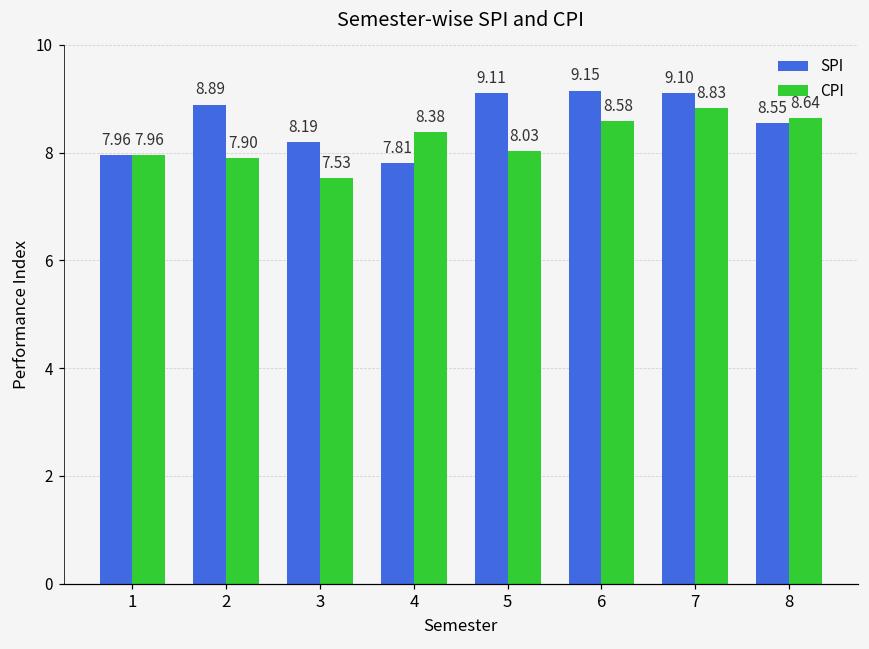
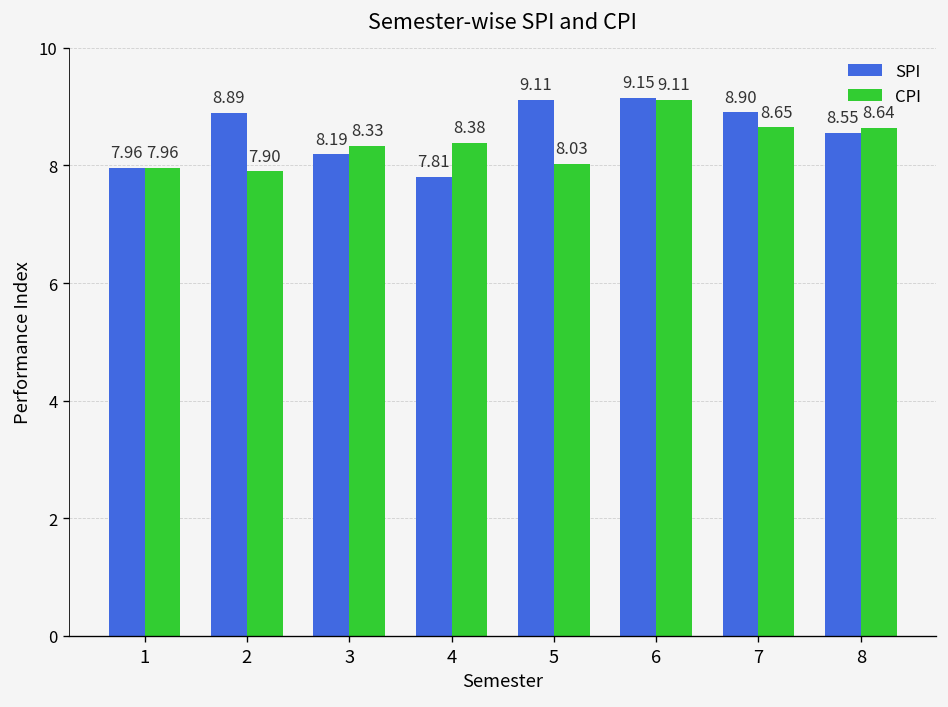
  {
    "SPI": {
      "1": 7.96,
      "2": 8.89,
      "3": 8.19,
      "4": 7.81,
      "5": 9.11,
      "6": 9.15,
-     "7": 9.10,
+     "7": 8.90,
      "8": 8.55
    },
    "CPI": {
      "1": 7.96,
      "2": 7.90,
-     "3": 7.53,
+     "3": 8.33,
      "4": 8.38,
      "5": 8.03,
-     "6": 8.58,
-     "7": 8.83,
+     "6": 9.11,
+     "7": 8.65,
      "8": 8.64
    }
  }
